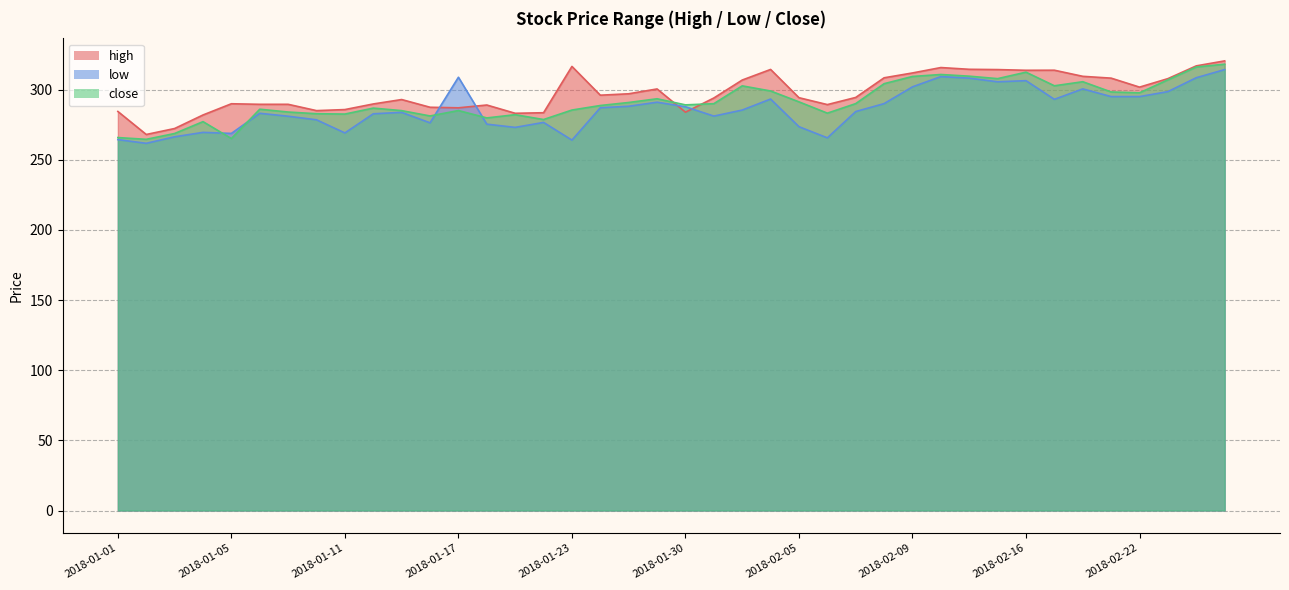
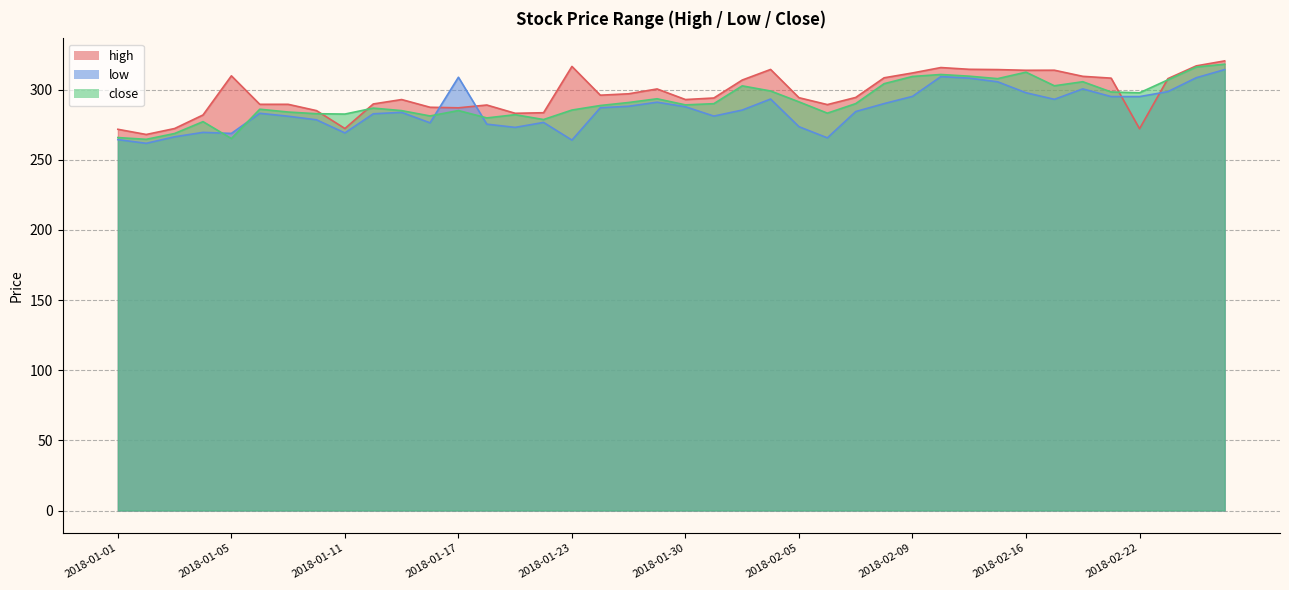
  {
    "high": {
-     "2018-01-01": 284,
-     "2018-01-05": 290,
-     "2018-01-11": 286,
+     "2018-01-01": 272,
+     "2018-01-05": 310,
+     "2018-01-11": 272,
      "2018-01-17": 287,
      "2018-01-23": 317,
-     "2018-01-30": 284,
+     "2018-01-30": 293,
      "2018-02-05": 294,
      "2018-02-09": 312,
-     "2018-02-22": 302
+     "2018-02-22": 272
    },
    "low": {
      "2018-01-05": 269,
      "2018-01-11": 269,
      "2018-01-17": 309,
      "2018-01-23": 264,
      "2018-02-05": 274,
-     "2018-02-09": 302,
-     "2018-02-16": 306,
+     "2018-02-09": 295,
+     "2018-02-16": 298,
      "2018-02-22": 295
    },
    "close": {
      "2018-01-05": 265,
      "2018-01-11": 283,
      "2018-01-17": 285,
      "2018-01-23": 285,
      "2018-02-05": 291,
      "2018-02-09": 309,
      "2018-02-22": 298
    }
  }
